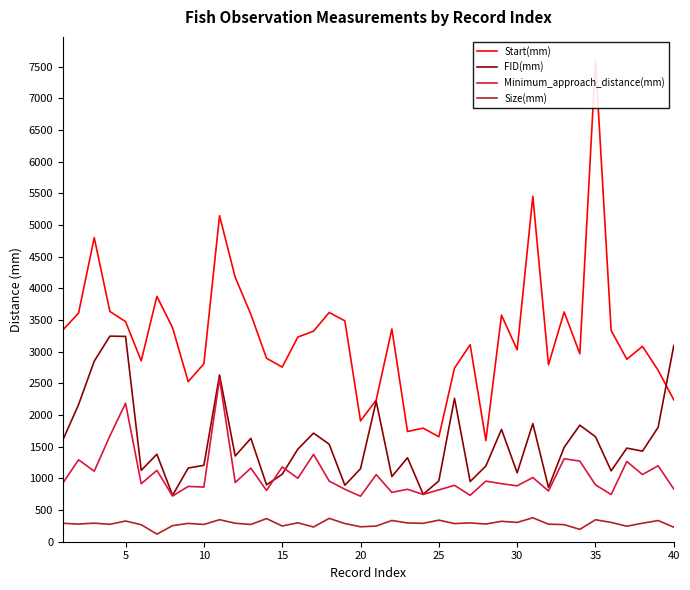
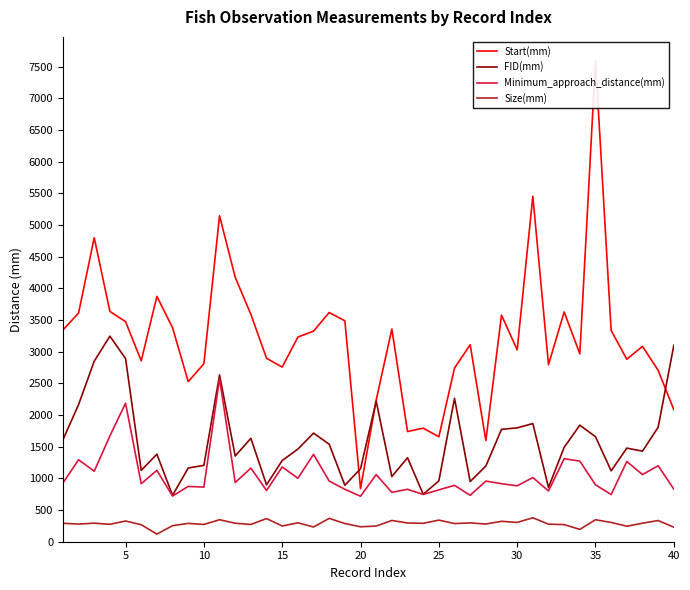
  {
    "Start(mm)": {
      "5": 3500,
      "10": 2800,
      "15": 2800,
-     "20": 1900,
+     "20": 800,
      "25": 1700,
      "30": 3000,
-     "40": 2200
+     "40": 2100
    },
    "FID(mm)": {
-     "5": 3200,
+     "5": 2900,
      "10": 1200,
-     "15": 1100,
+     "15": 1300,
      "20": 1200,
      "25": 1000,
-     "30": 1100,
+     "30": 1800,
      "35": 1700,
      "40": 3100
    }
  }
